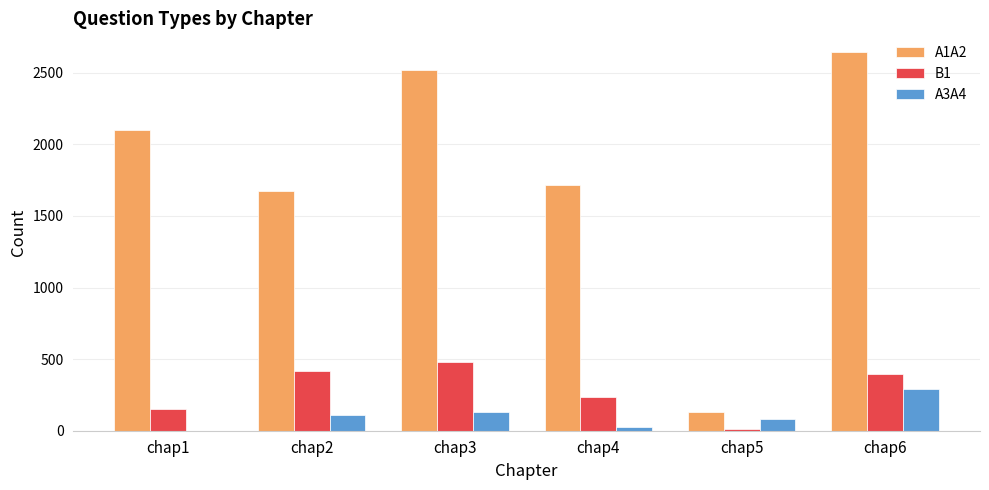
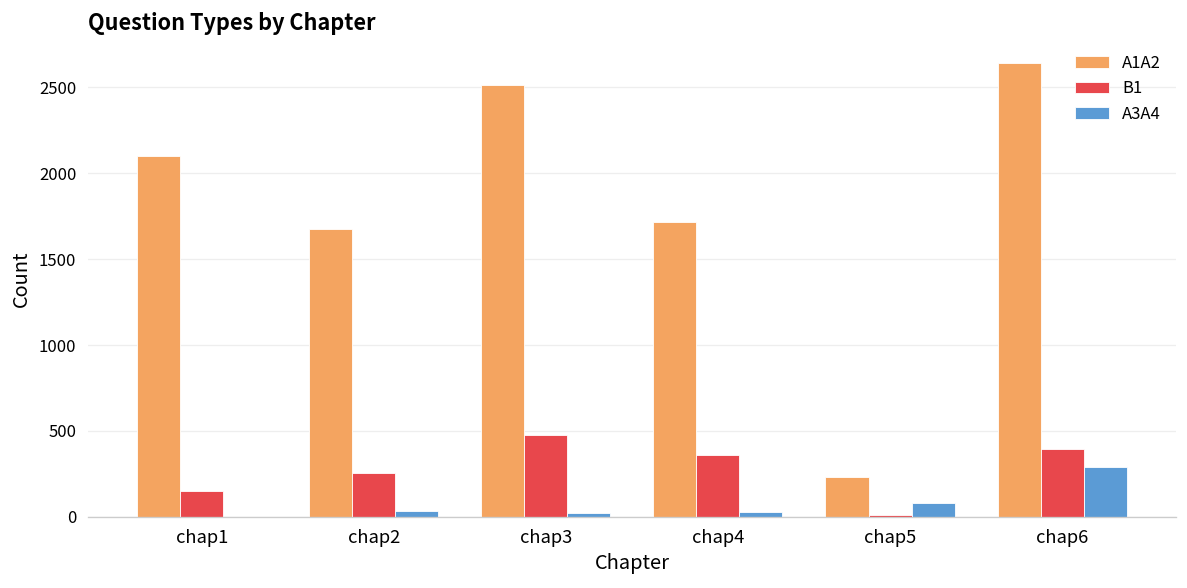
  {
    "A1A2": {
      "chap1": 2100,
      "chap2": 1680,
      "chap3": 2520,
      "chap4": 1720,
-     "chap5": 130,
+     "chap5": 230,
      "chap6": 2640
    },
    "B1": {
      "chap1": 150,
-     "chap2": 420,
+     "chap2": 260,
      "chap3": 480,
-     "chap4": 240,
+     "chap4": 360,
      "chap6": 400
    },
    "A3A4": {
      "chap1": 0,
-     "chap2": 110,
-     "chap3": 130,
+     "chap2": 40,
+     "chap3": 20,
      "chap4": 30,
      "chap5": 80,
      "chap6": 290
    }
  }
